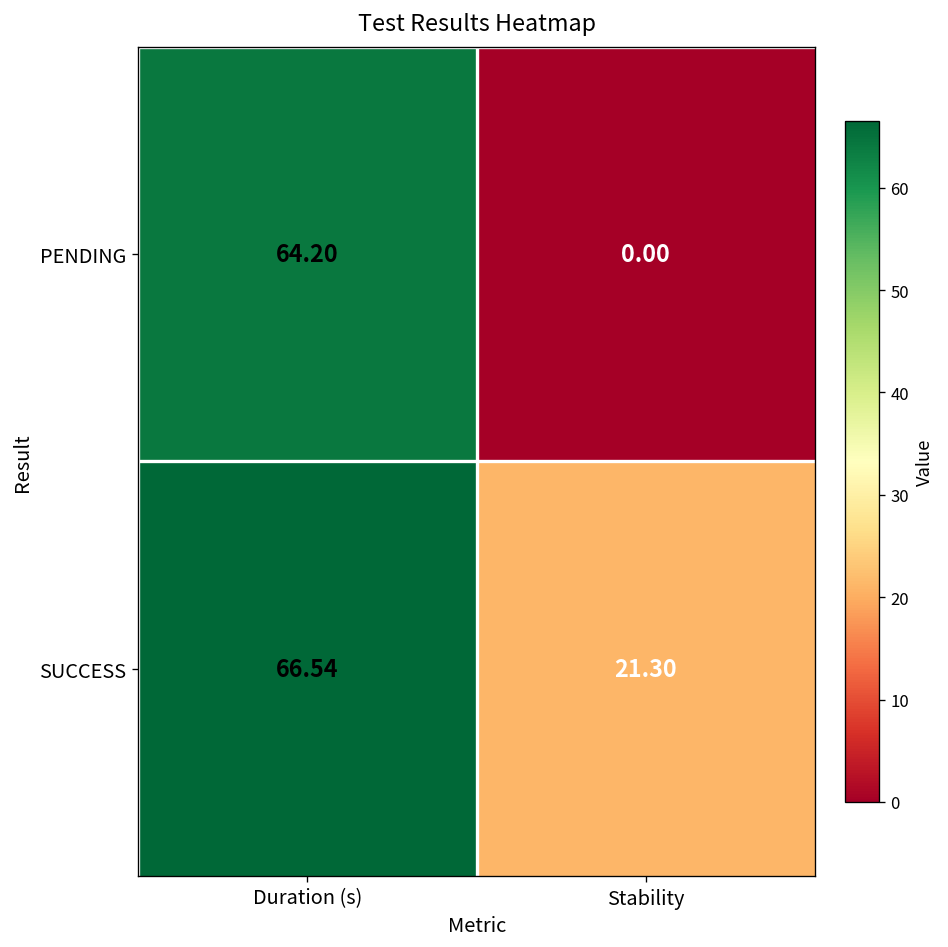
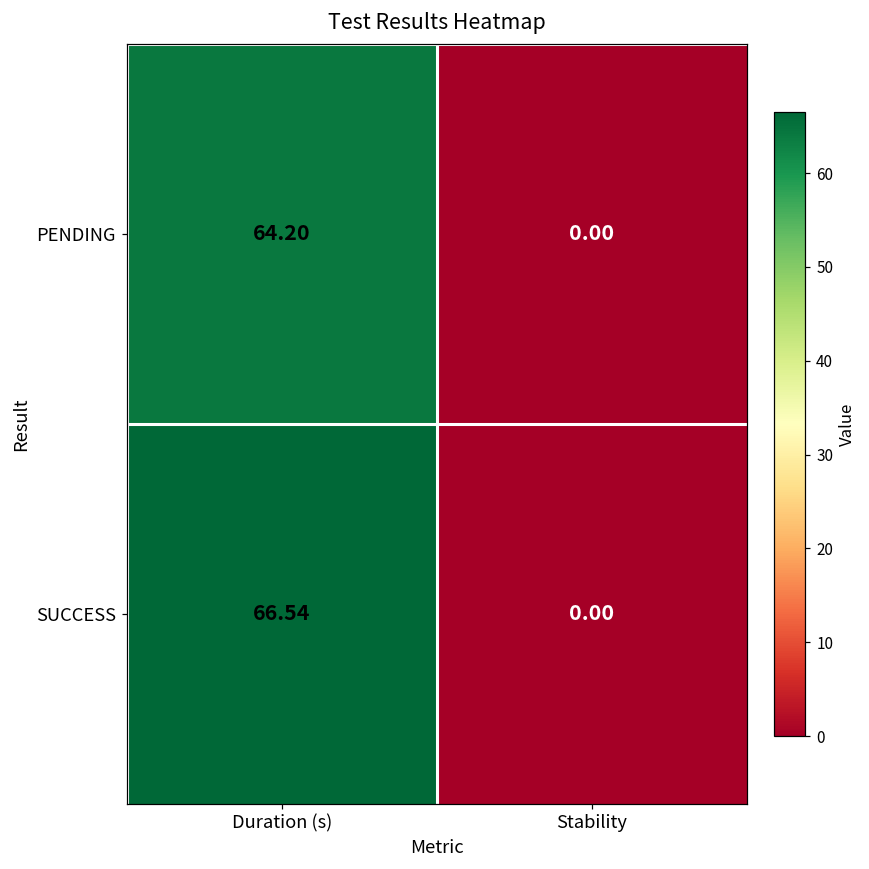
  {
    "PENDING": {
      "Duration (s)": 64.20,
      "Stability": 0.00
    },
    "SUCCESS": {
      "Duration (s)": 66.54,
-     "Stability": 21.30
+     "Stability": 0.00
    }
  }
